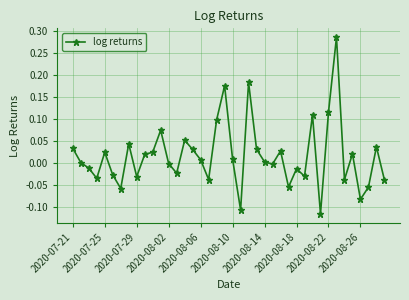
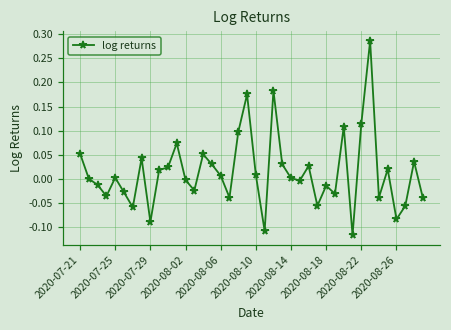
  {
-   "2020-07-21": 0.03,
-   "2020-07-25": 0.02,
-   "2020-07-29": -0.03,
+   "2020-07-21": 0.05,
+   "2020-07-25": 0.00,
+   "2020-07-29": -0.09,
    "2020-08-02": 0.00,
    "2020-08-06": 0.01,
    "2020-08-10": 0.01,
    "2020-08-14": 0.00,
    "2020-08-18": -0.01,
    "2020-08-22": 0.11,
    "2020-08-26": -0.08
  }
